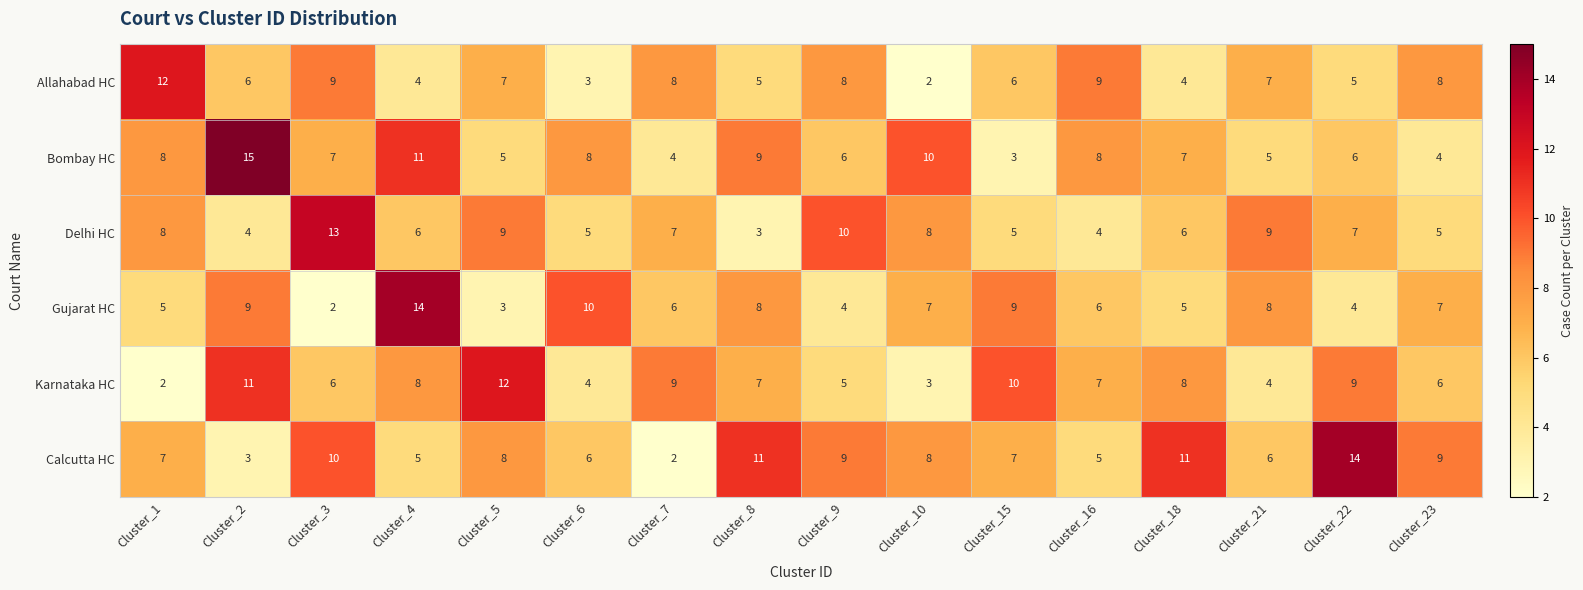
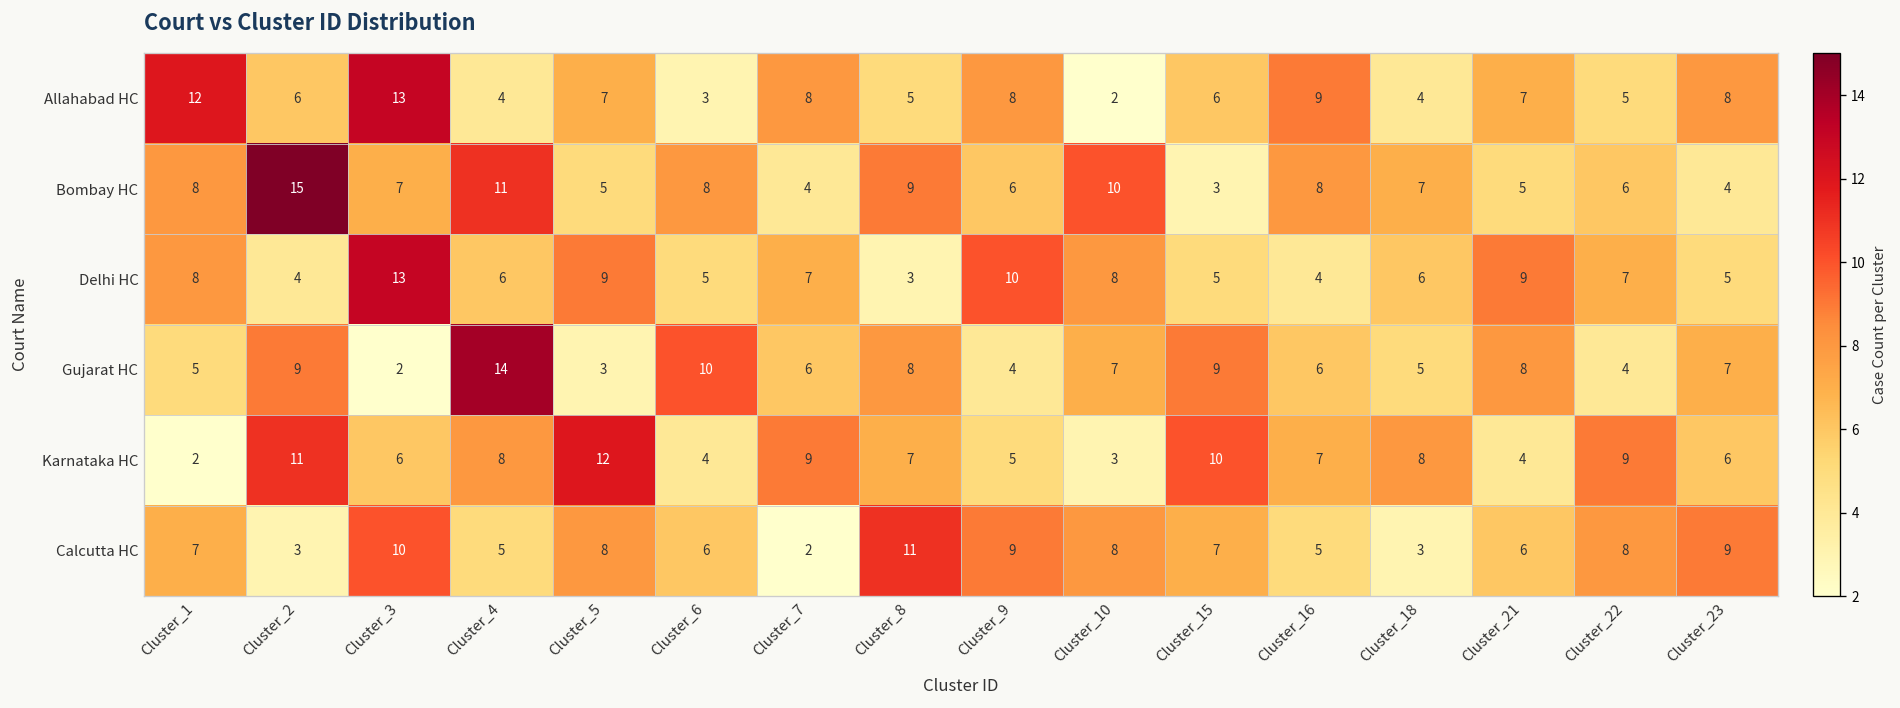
  {
    "Allahabad HC": {
      "Cluster_1": 12,
      "Cluster_2": 6,
-     "Cluster_3": 9,
+     "Cluster_3": 13,
      "Cluster_4": 4,
      "Cluster_5": 7,
      "Cluster_6": 3,
      "Cluster_7": 8,
      "Cluster_8": 5,
      "Cluster_9": 8,
      "Cluster_10": 2,
      "Cluster_15": 6,
      "Cluster_16": 9,
      "Cluster_18": 4,
      "Cluster_21": 7,
      "Cluster_22": 5,
      "Cluster_23": 8
    },
    "Bombay HC": {
      "Cluster_1": 8,
      "Cluster_2": 15,
      "Cluster_3": 7,
      "Cluster_4": 11,
      "Cluster_5": 5,
      "Cluster_6": 8,
      "Cluster_7": 4,
      "Cluster_8": 9,
      "Cluster_9": 6,
      "Cluster_10": 10,
      "Cluster_15": 3,
      "Cluster_16": 8,
      "Cluster_18": 7,
      "Cluster_21": 5,
      "Cluster_22": 6,
      "Cluster_23": 4
    },
    "Delhi HC": {
      "Cluster_1": 8,
      "Cluster_2": 4,
      "Cluster_3": 13,
      "Cluster_4": 6,
      "Cluster_5": 9,
      "Cluster_6": 5,
      "Cluster_7": 7,
      "Cluster_8": 3,
      "Cluster_9": 10,
      "Cluster_10": 8,
      "Cluster_15": 5,
      "Cluster_16": 4,
      "Cluster_18": 6,
      "Cluster_21": 9,
      "Cluster_22": 7,
      "Cluster_23": 5
    },
    "Gujarat HC": {
      "Cluster_1": 5,
      "Cluster_2": 9,
      "Cluster_3": 2,
      "Cluster_4": 14,
      "Cluster_5": 3,
      "Cluster_6": 10,
      "Cluster_7": 6,
      "Cluster_8": 8,
      "Cluster_9": 4,
      "Cluster_10": 7,
      "Cluster_15": 9,
      "Cluster_16": 6,
      "Cluster_18": 5,
      "Cluster_21": 8,
      "Cluster_22": 4,
      "Cluster_23": 7
    },
    "Karnataka HC": {
      "Cluster_1": 2,
      "Cluster_2": 11,
      "Cluster_3": 6,
      "Cluster_4": 8,
      "Cluster_5": 12,
      "Cluster_6": 4,
      "Cluster_7": 9,
      "Cluster_8": 7,
      "Cluster_9": 5,
      "Cluster_10": 3,
      "Cluster_15": 10,
      "Cluster_16": 7,
      "Cluster_18": 8,
      "Cluster_21": 4,
      "Cluster_22": 9,
      "Cluster_23": 6
    },
    "Calcutta HC": {
      "Cluster_1": 7,
      "Cluster_2": 3,
      "Cluster_3": 10,
      "Cluster_4": 5,
      "Cluster_5": 8,
      "Cluster_6": 6,
      "Cluster_7": 2,
      "Cluster_8": 11,
      "Cluster_9": 9,
      "Cluster_10": 8,
      "Cluster_15": 7,
      "Cluster_16": 5,
-     "Cluster_18": 11,
+     "Cluster_18": 3,
      "Cluster_21": 6,
-     "Cluster_22": 14,
+     "Cluster_22": 8,
      "Cluster_23": 9
    }
  }
